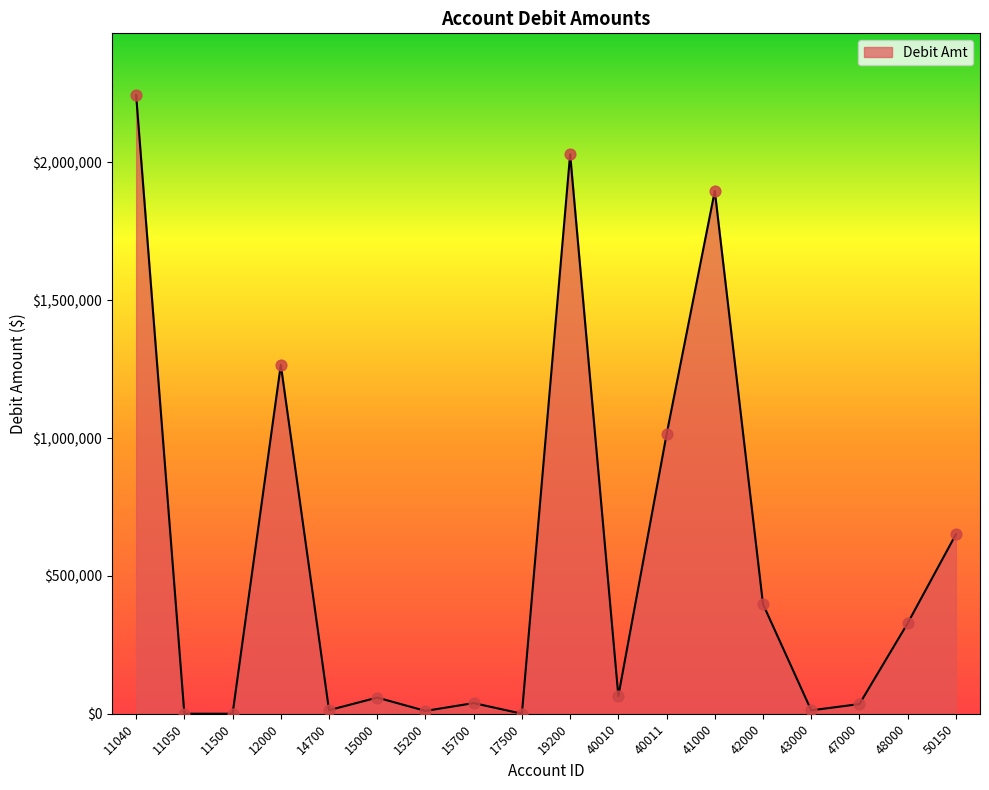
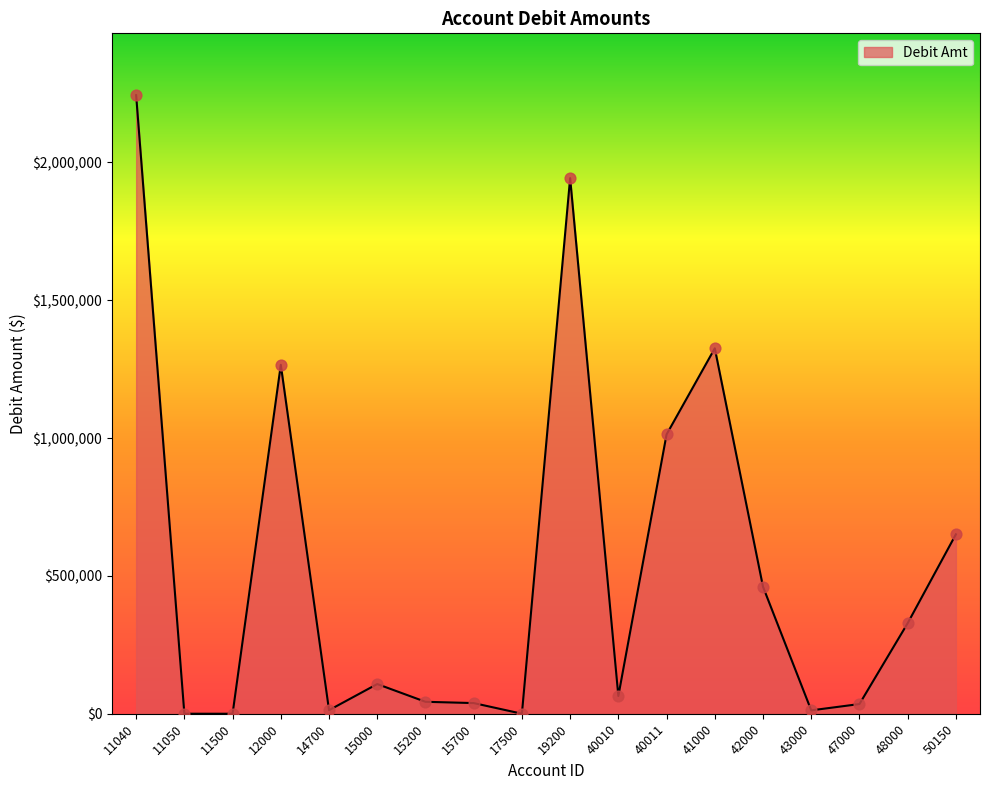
  {
    "11040": "$2,240,000",
    "11050": "$0",
    "11500": "$0",
    "12000": "$1,270,000",
    "14700": "$10,000",
-   "15000": "$60,000",
-   "15200": "$10,000",
+   "15000": "$110,000",
+   "15200": "$40,000",
    "15700": "$40,000",
    "17500": "$0",
-   "19200": "$2,030,000",
+   "19200": "$1,940,000",
    "40010": "$60,000",
    "40011": "$1,010,000",
-   "41000": "$1,900,000",
-   "42000": "$400,000",
+   "41000": "$1,330,000",
+   "42000": "$460,000",
    "43000": "$10,000",
    "47000": "$40,000",
    "48000": "$330,000",
    "50150": "$650,000"
  }
